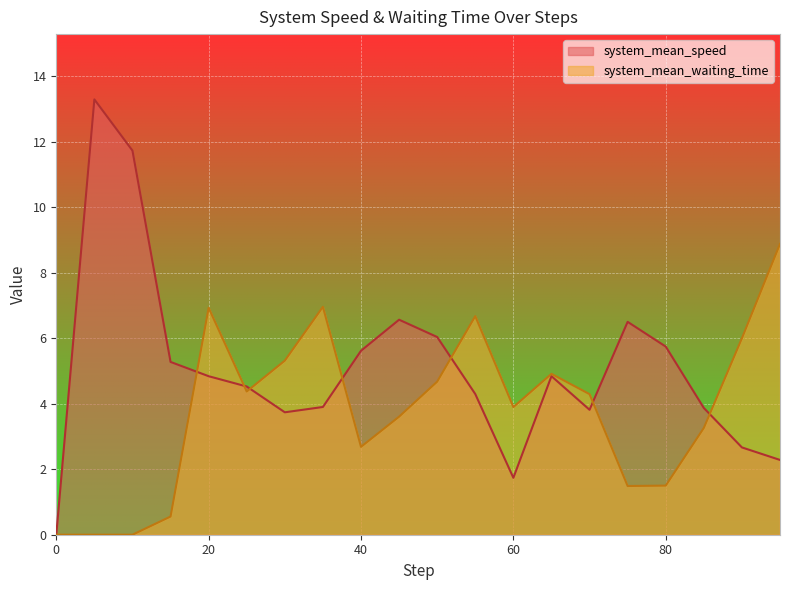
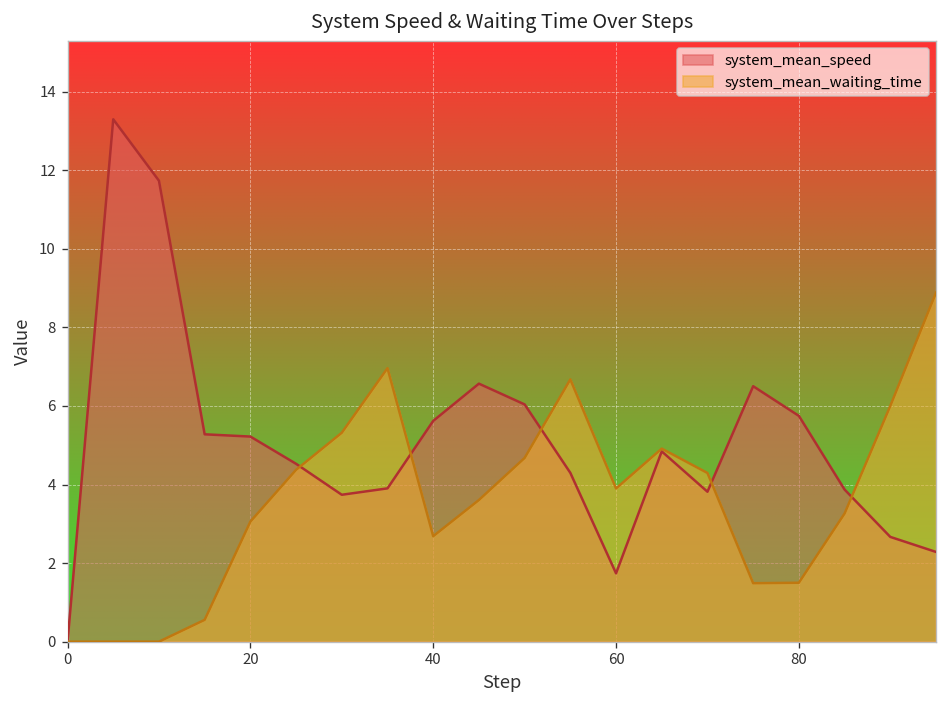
  {
    "system_mean_speed": {
-     "20": 4.8,
+     "20": 5.2,
      "40": 5.6,
      "60": 1.7,
      "80": 5.7
    },
    "system_mean_waiting_time": {
-     "20": 6.9,
+     "20": 3.1,
      "40": 2.7,
      "60": 3.9,
      "80": 1.5
    }
  }
